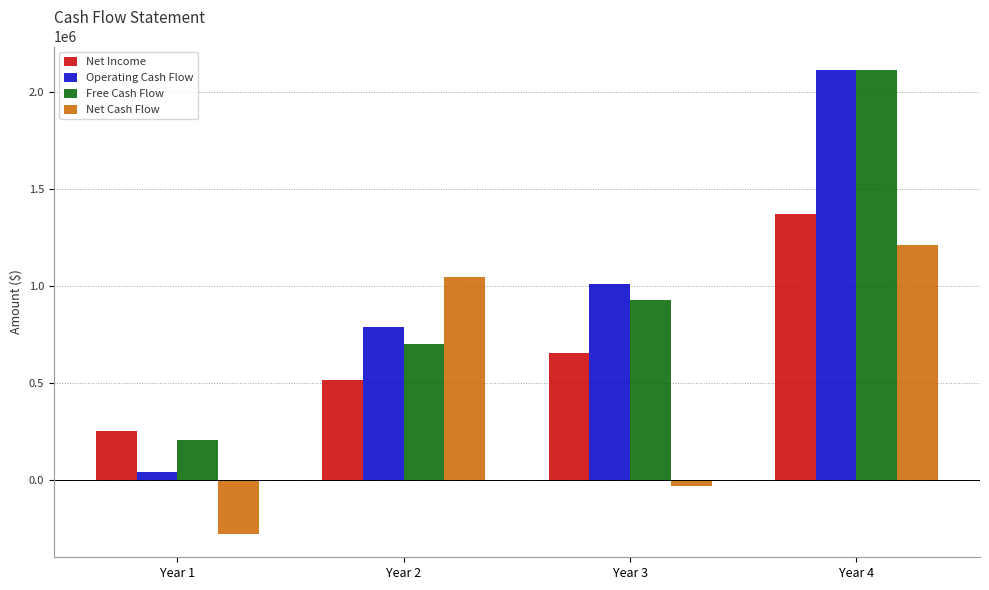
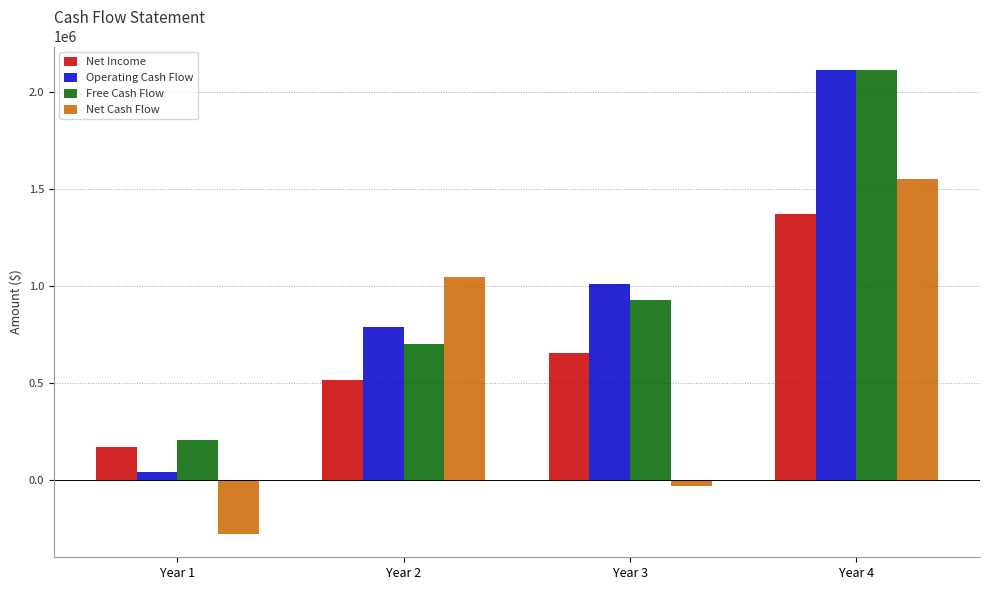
  {
    "Net Income": {
-     "Year 1": 250000,
+     "Year 1": 170000,
      "Year 2": 520000,
      "Year 3": 660000,
      "Year 4": 1370000
    },
    "Operating Cash Flow": {
      "Year 1": 50000,
      "Year 2": 790000,
      "Year 3": 1010000,
      "Year 4": 2110000
    },
    "Free Cash Flow": {
      "Year 1": 210000,
      "Year 2": 700000,
      "Year 3": 930000,
      "Year 4": 2110000
    },
    "Net Cash Flow": {
      "Year 1": -280000,
      "Year 2": 1050000,
      "Year 3": -30000,
-     "Year 4": 1210000
+     "Year 4": 1550000
    }
  }
